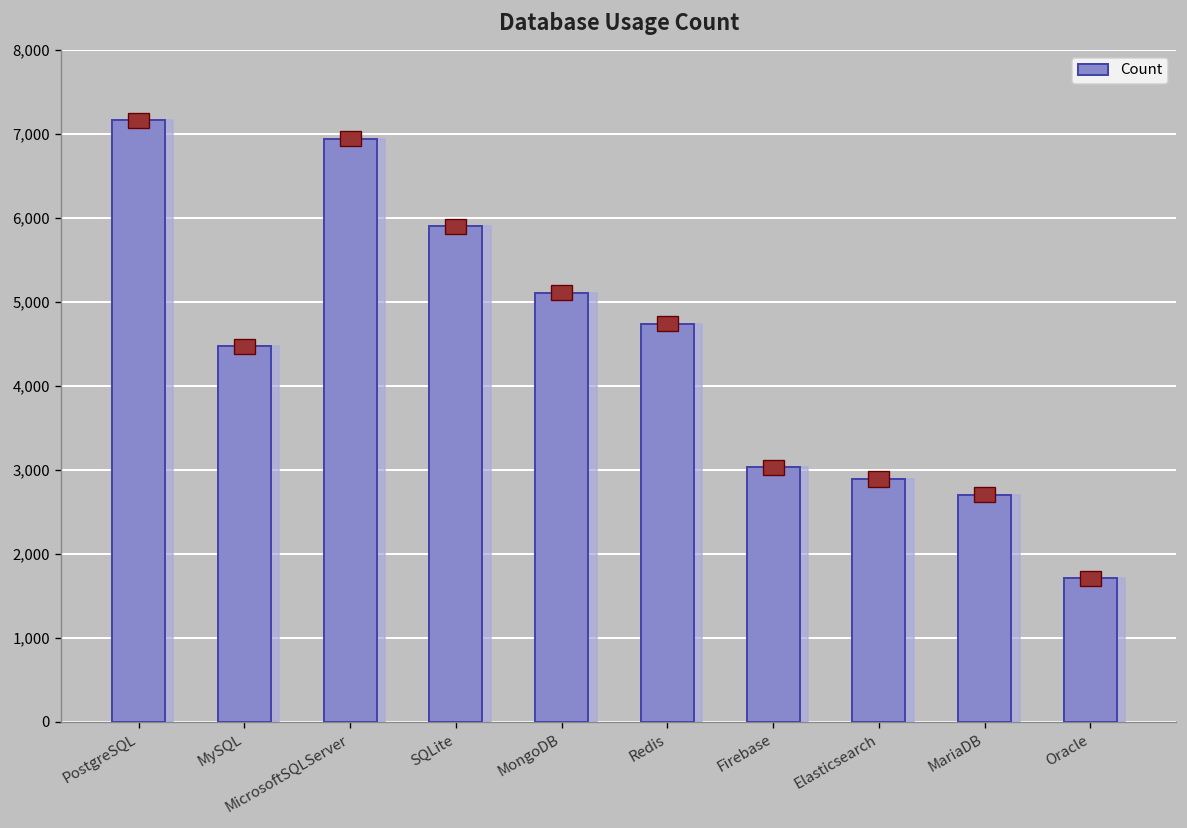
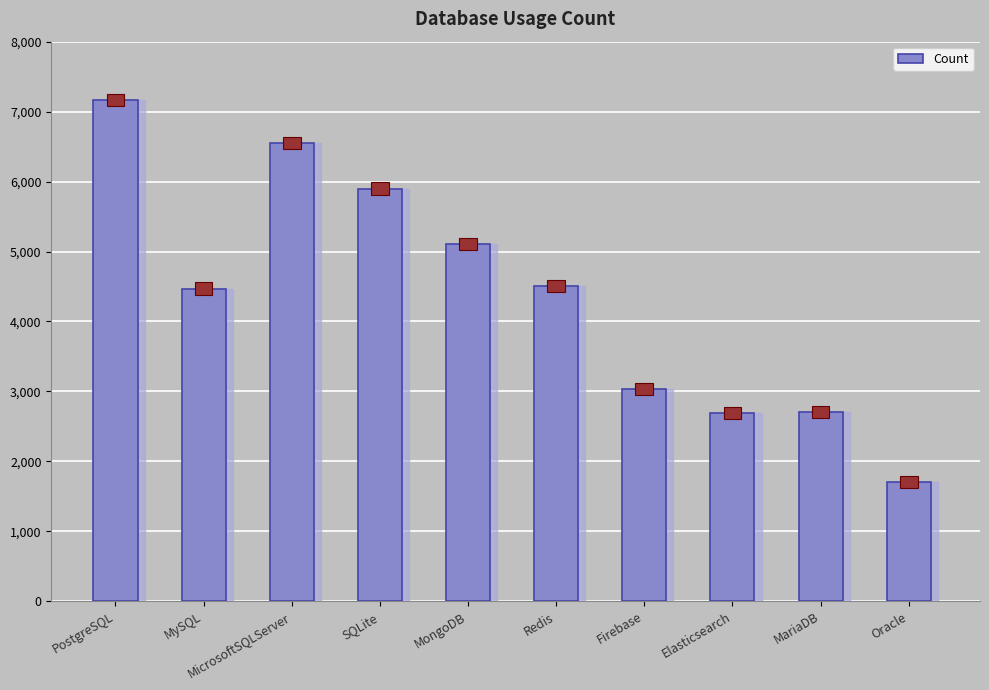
  {
    "Count": {
-     "MicrosoftSQLServer": "6,900",
-     "Redis": "4,700",
-     "Elasticsearch": "2,900"
+     "MicrosoftSQLServer": "6,600",
+     "Redis": "4,500",
+     "Elasticsearch": "2,700"
    }
  }
